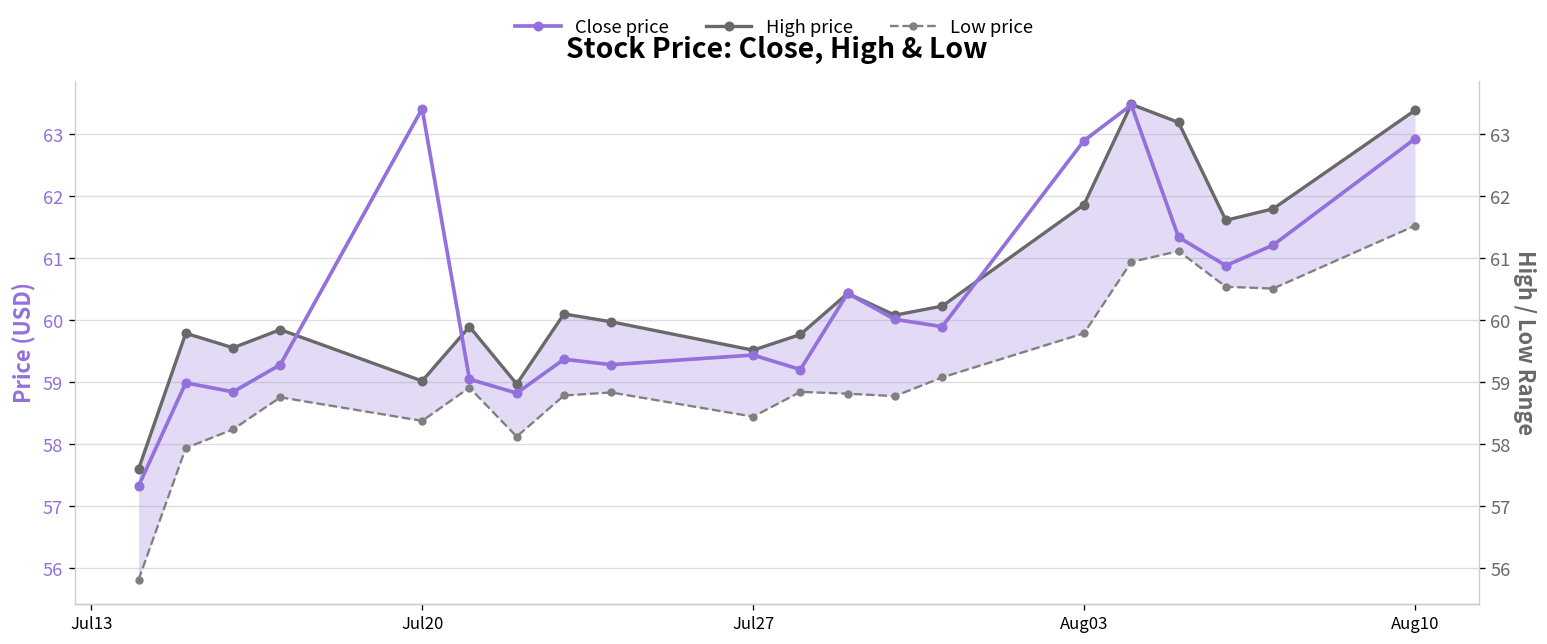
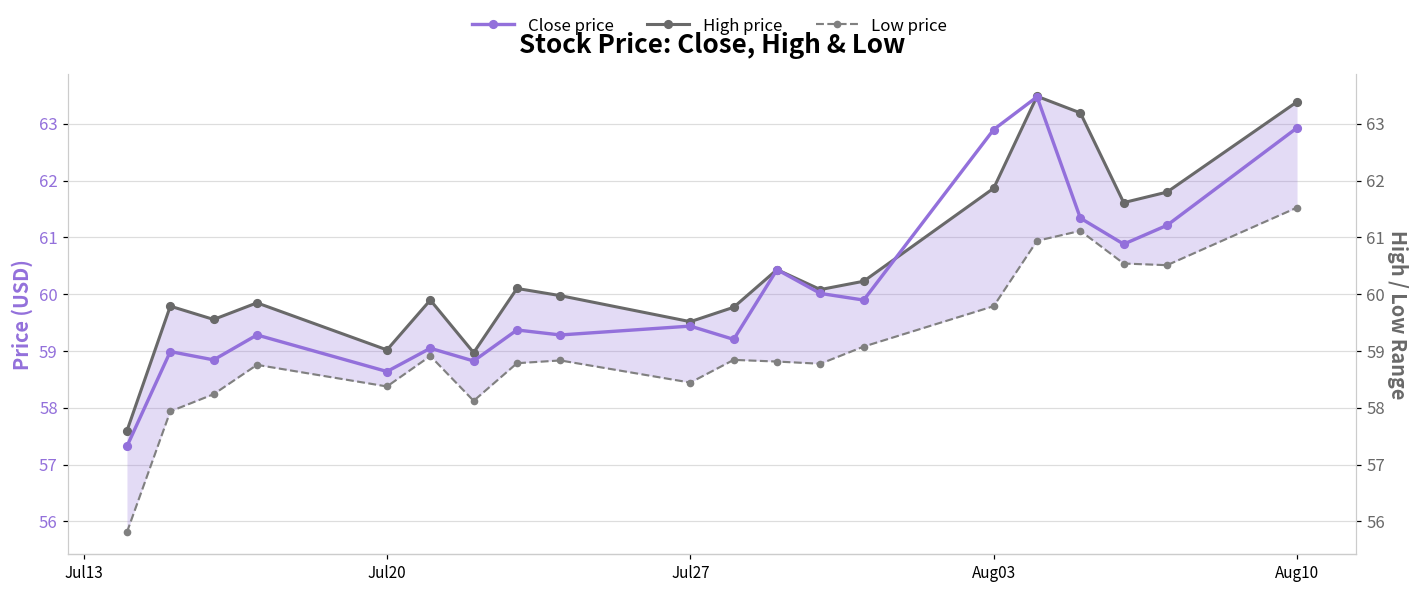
  {
    "Close price": {
-     "Jul20": 63.4,
+     "Jul20": 58.6,
      "Jul27": 59.4,
      "Aug03": 62.9,
      "Aug10": 62.9
    }
  }
